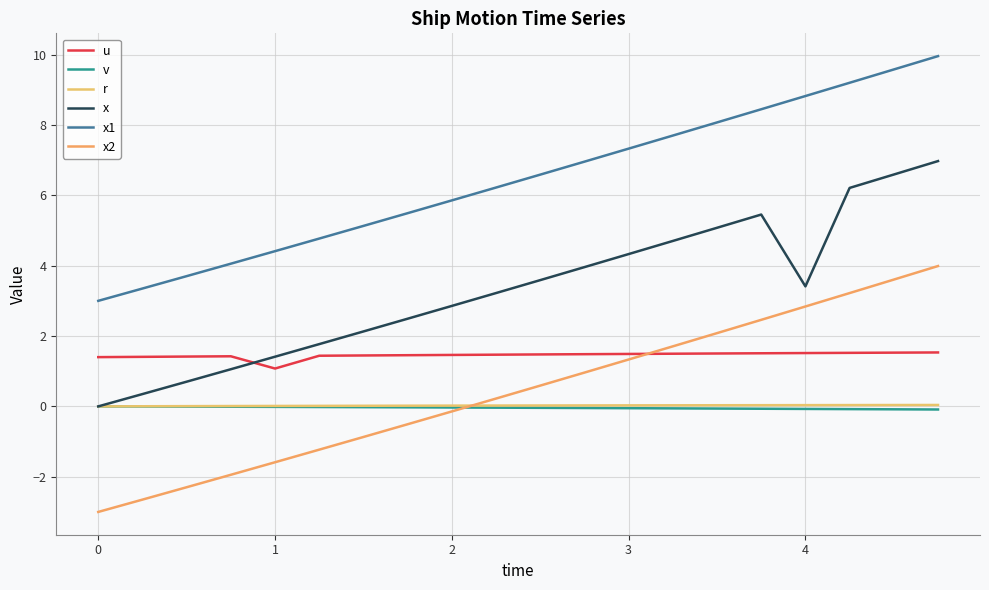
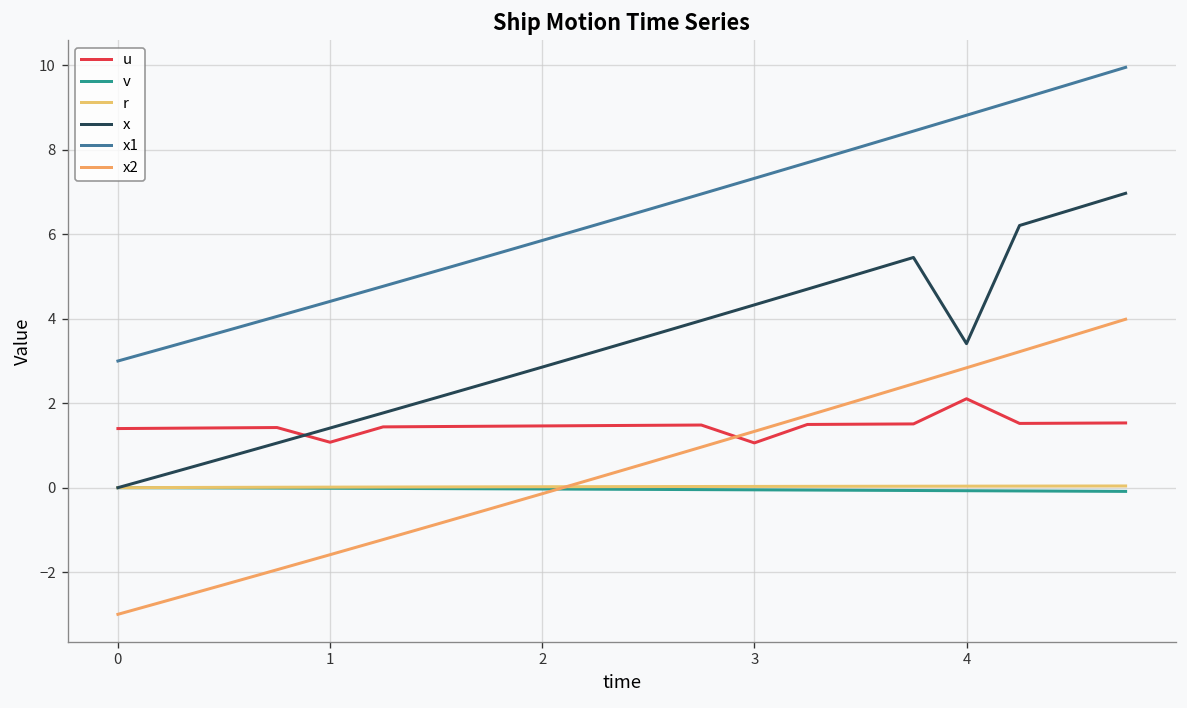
  {
    "u": {
      "0": 1.4,
      "1": 1.1,
      "2": 1.5,
-     "3": 1.5,
-     "4": 1.5
+     "3": 1.1,
+     "4": 2.1
    },
    "x": {
      "1": 1.4,
      "2": 2.9,
      "3": 4.3,
      "4": 3.4
    }
  }
